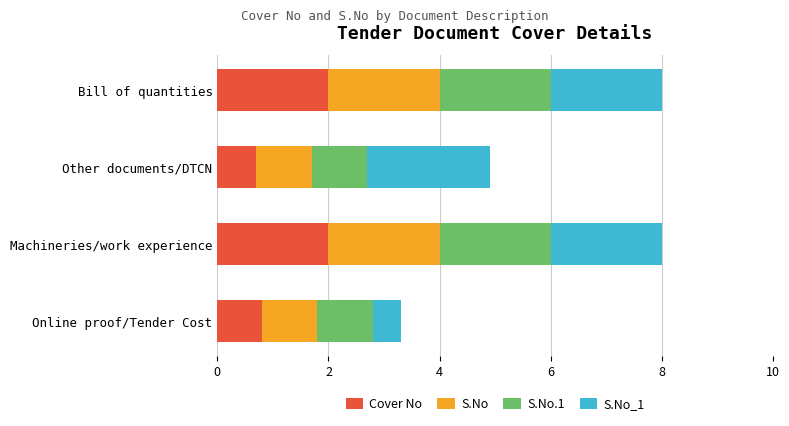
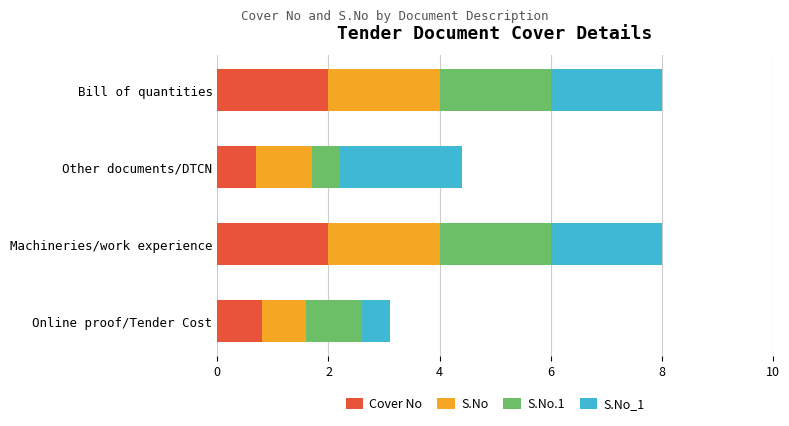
  {
    "Cover No": {
      "Bill of quantities": 2.0,
      "Other documents/DTCN": 0.7,
      "Machineries/work experience": 2.0,
      "Online proof/Tender Cost": 0.8
    },
    "S.No": {
      "Bill of quantities": 2.0,
      "Other documents/DTCN": 1.0,
      "Machineries/work experience": 2.0,
-     "Online proof/Tender Cost": 1.0
+     "Online proof/Tender Cost": 0.8
    },
    "S.No.1": {
      "Bill of quantities": 2.0,
-     "Other documents/DTCN": 1.0,
+     "Other documents/DTCN": 0.5,
      "Machineries/work experience": 2.0,
      "Online proof/Tender Cost": 1.0
    },
    "S.No_1": {
      "Bill of quantities": 2.0,
      "Other documents/DTCN": 2.2,
      "Machineries/work experience": 2.0,
      "Online proof/Tender Cost": 0.5
    }
  }
